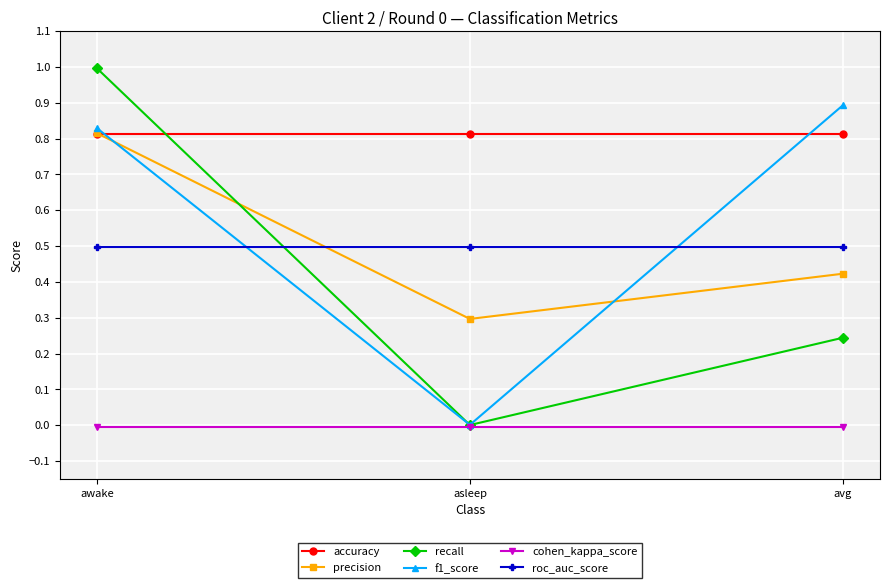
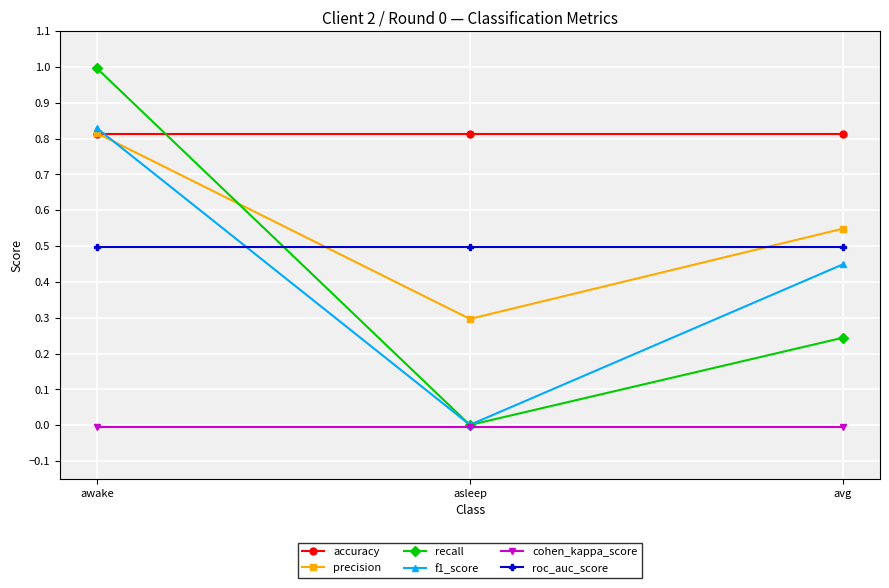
  {
    "accuracy": {
      "asleep": 0.81,
      "avg": 0.81
    },
    "precision": {
      "asleep": 0.30,
-     "avg": 0.42
+     "avg": 0.55
    },
    "recall": {
      "awake": 1.00,
      "avg": 0.24
    },
    "f1_score": {
      "awake": 0.83,
-     "avg": 0.89
+     "avg": 0.45
    },
    "cohen_kappa_score": {
      "awake": -0.01,
      "avg": -0.01
    },
    "roc_auc_score": {
      "awake": 0.50,
      "asleep": 0.50,
      "avg": 0.50
    }
  }
